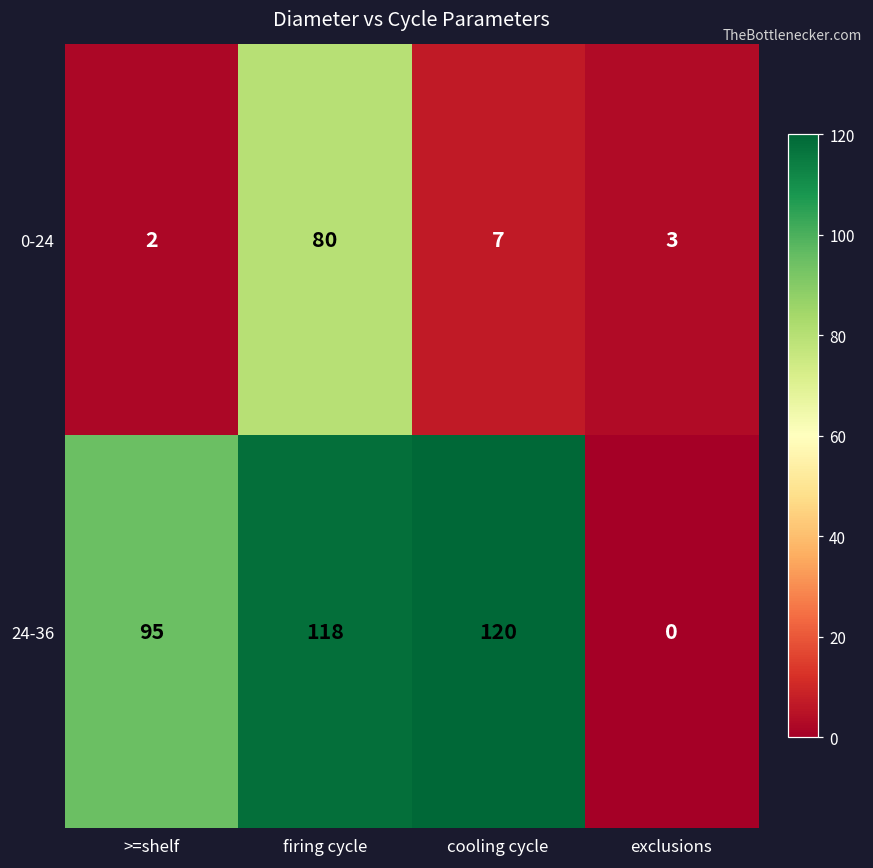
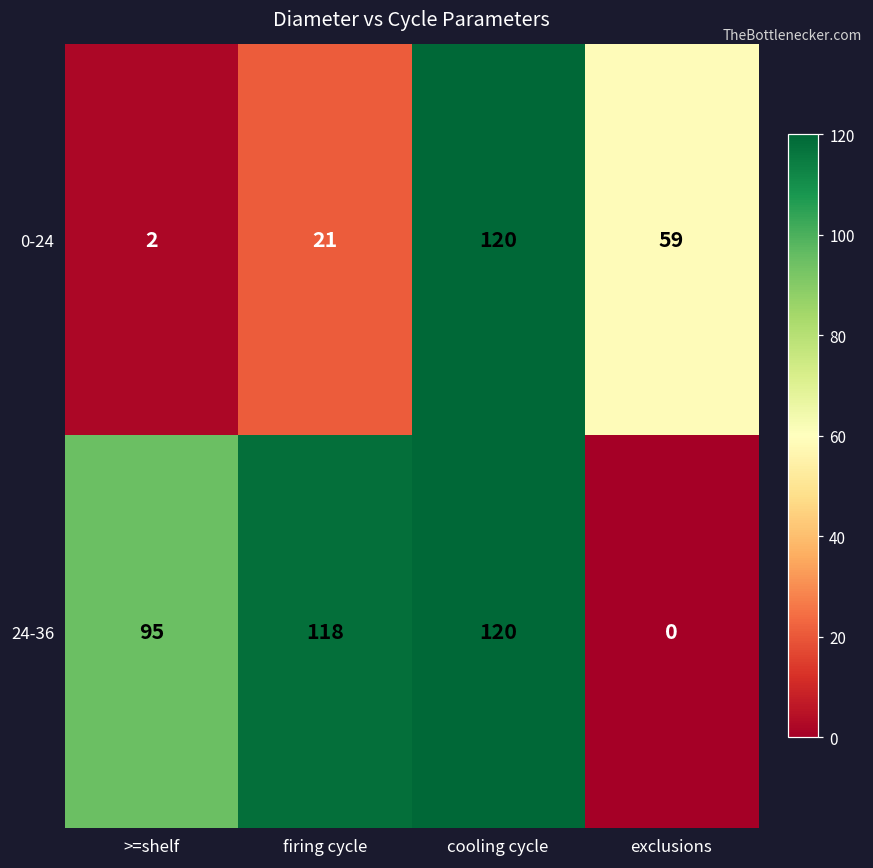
  {
    "0-24": {
      ">=shelf": 2,
-     "firing cycle": 80,
-     "cooling cycle": 7,
-     "exclusions": 3
+     "firing cycle": 21,
+     "cooling cycle": 120,
+     "exclusions": 59
    },
    "24-36": {
      ">=shelf": 95,
      "firing cycle": 118,
      "cooling cycle": 120,
      "exclusions": 0
    }
  }
